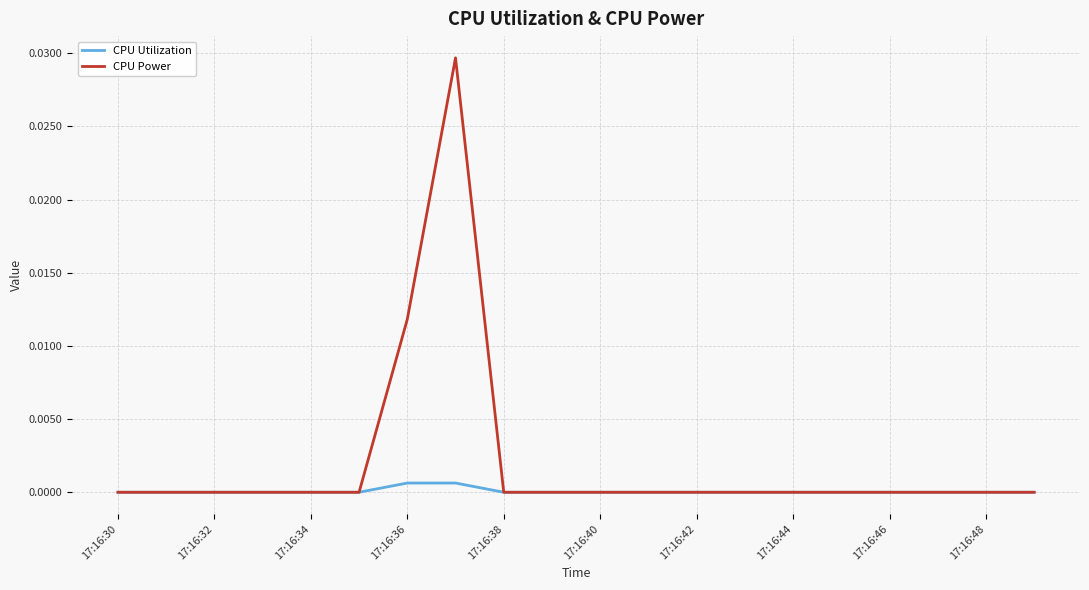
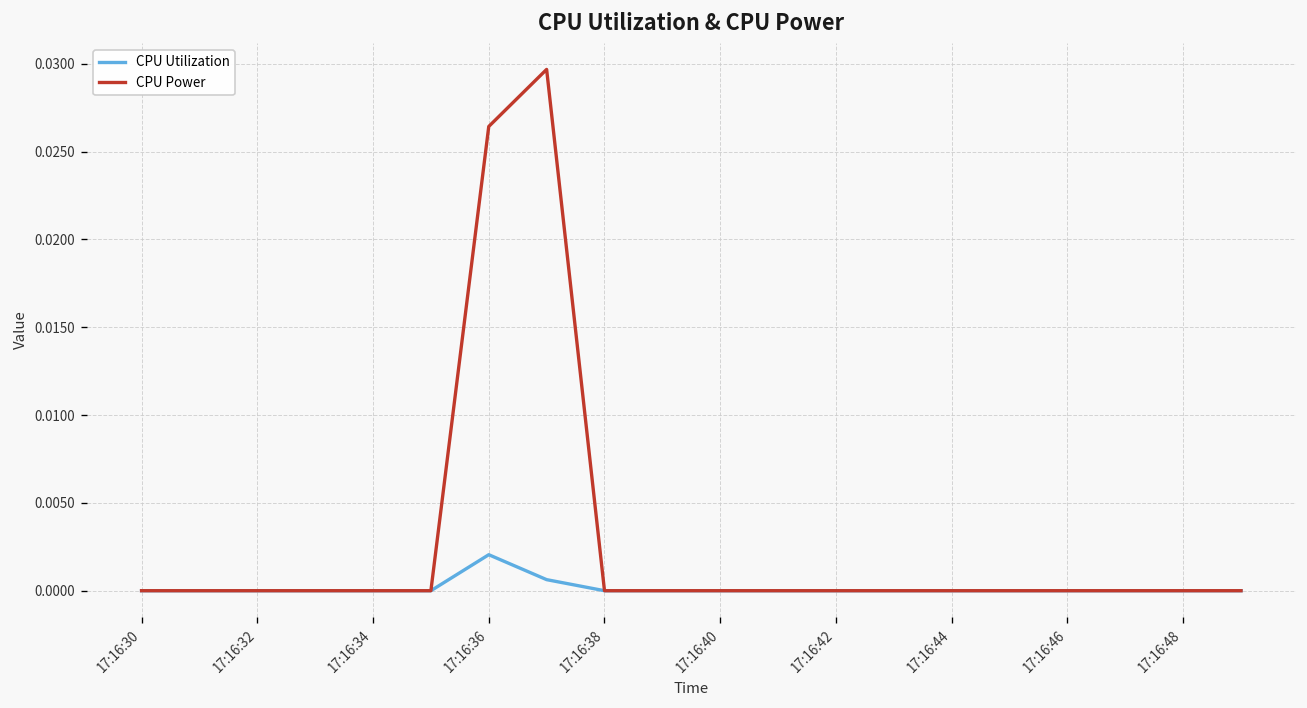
  {
    "CPU Utilization": {
-     "17:16:36": 0.0006
+     "17:16:36": 0.0021
    },
    "CPU Power": {
-     "17:16:36": 0.0118
+     "17:16:36": 0.0264
    }
  }
